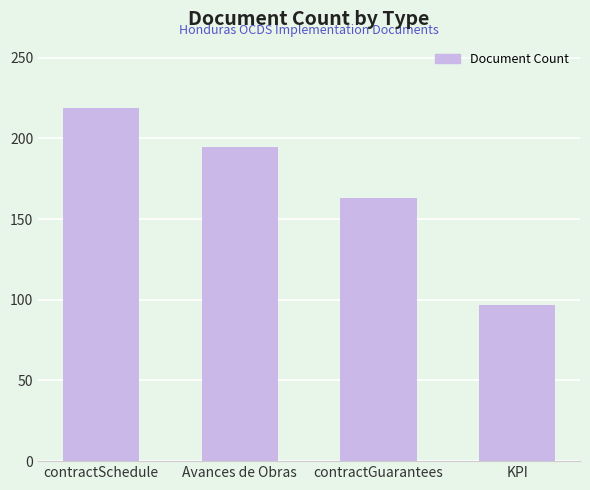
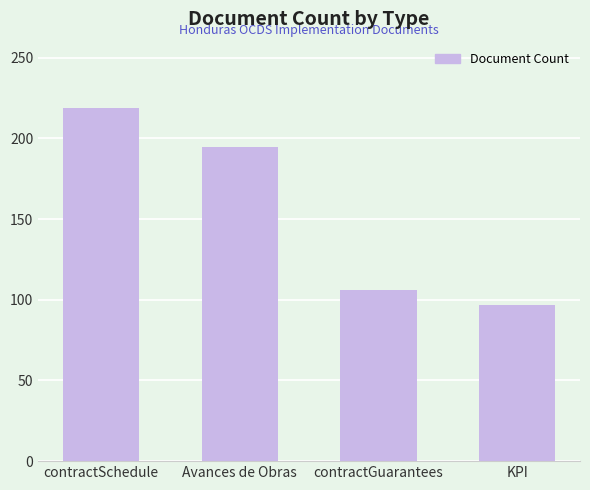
  {
    "contractSchedule": 219,
    "Avances de Obras": 195,
-   "contractGuarantees": 163,
+   "contractGuarantees": 106,
    "KPI": 97
  }
